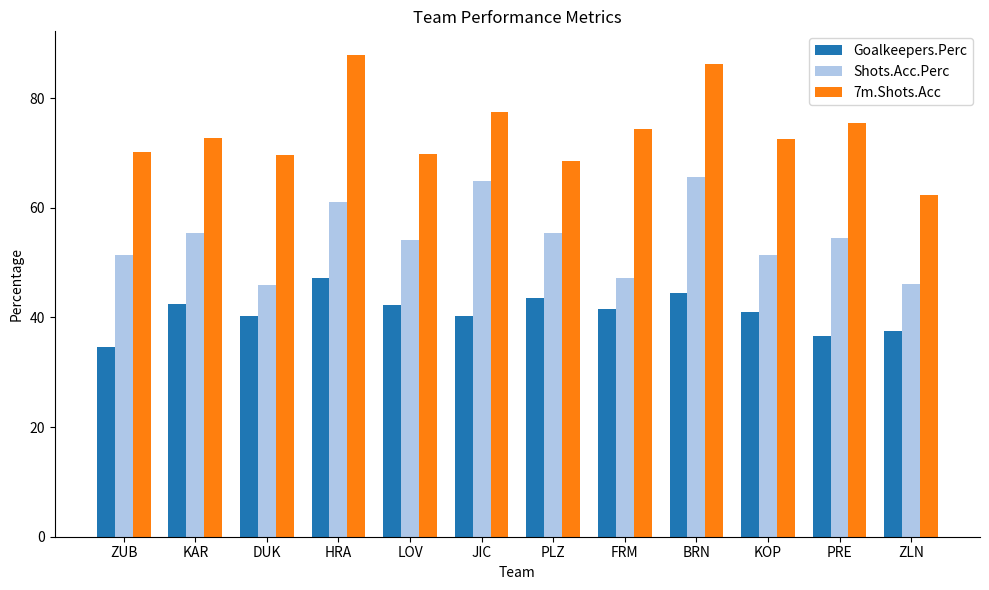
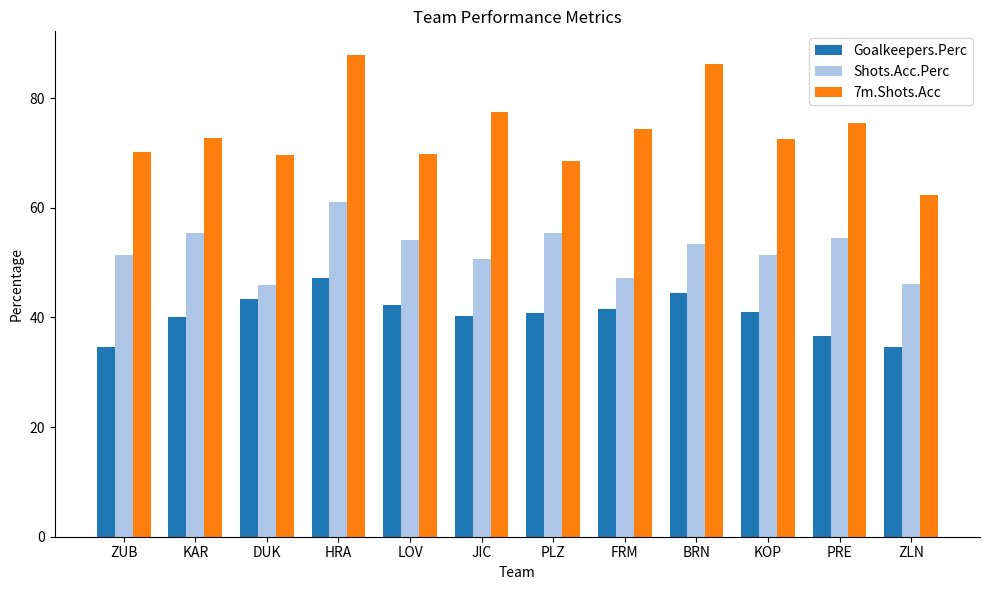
  {
    "Goalkeepers.Perc": {
      "ZUB": 35,
-     "KAR": 42,
-     "DUK": 40,
+     "KAR": 40,
+     "DUK": 43,
      "HRA": 47,
      "LOV": 42,
      "JIC": 40,
-     "PLZ": 44,
+     "PLZ": 41,
      "FRM": 41,
      "BRN": 44,
      "KOP": 41,
      "PRE": 37,
-     "ZLN": 37
+     "ZLN": 35
    },
    "Shots.Acc.Perc": {
      "ZUB": 51,
      "KAR": 55,
      "DUK": 46,
      "HRA": 61,
      "LOV": 54,
-     "JIC": 65,
+     "JIC": 51,
      "PLZ": 55,
      "FRM": 47,
-     "BRN": 66,
+     "BRN": 53,
      "KOP": 51,
      "PRE": 55,
      "ZLN": 46
    },
    "7m.Shots.Acc": {
      "ZUB": 70,
      "KAR": 73,
      "DUK": 70,
      "HRA": 88,
      "LOV": 70,
      "JIC": 77,
      "PLZ": 69,
      "FRM": 74,
      "BRN": 86,
      "KOP": 73,
      "PRE": 75,
      "ZLN": 62
    }
  }
